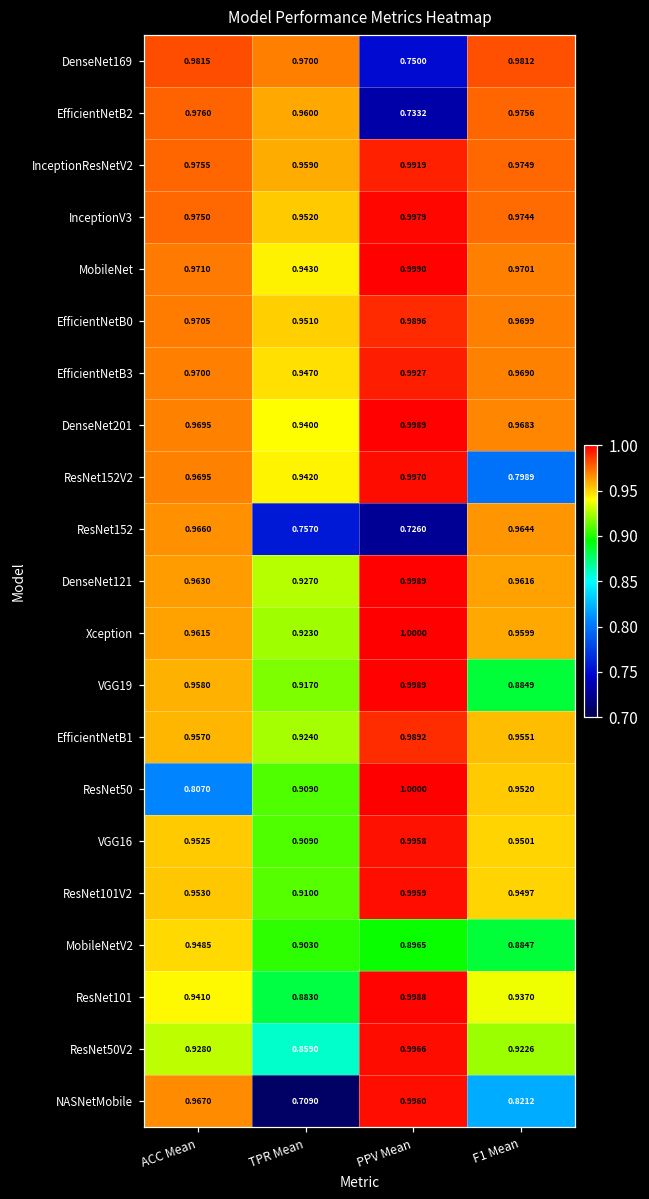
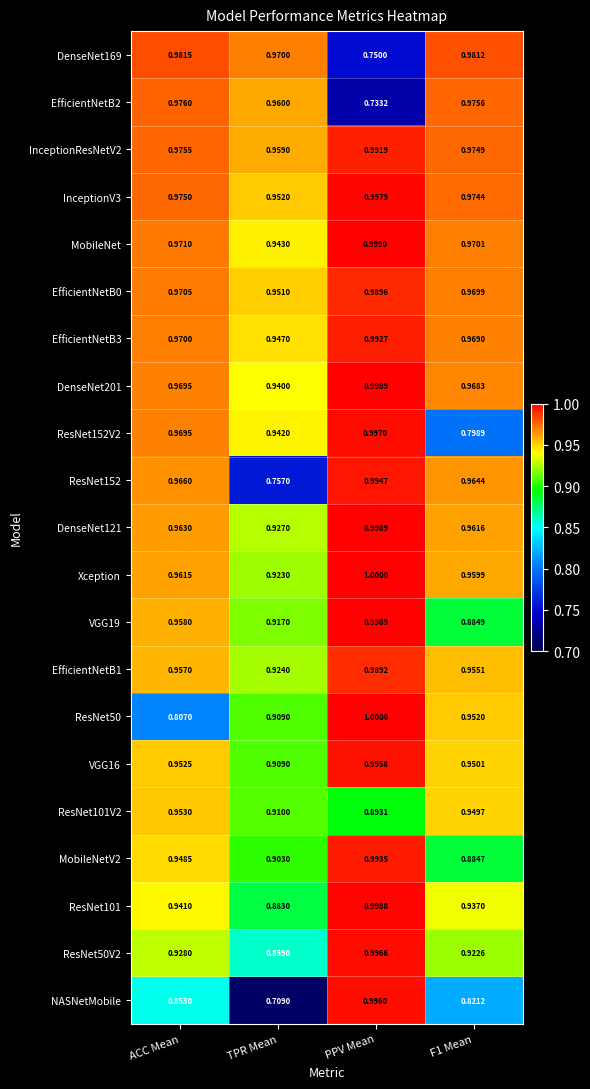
  {
    "DenseNet169": {
      "ACC Mean": 0.9815,
      "TPR Mean": 0.9700,
      "PPV Mean": 0.7500,
      "F1 Mean": 0.9812
    },
    "EfficientNetB2": {
      "ACC Mean": 0.9760,
      "TPR Mean": 0.9600,
      "PPV Mean": 0.7332,
      "F1 Mean": 0.9756
    },
    "InceptionResNetV2": {
      "ACC Mean": 0.9755,
      "TPR Mean": 0.9590,
      "PPV Mean": 0.9919,
      "F1 Mean": 0.9749
    },
    "InceptionV3": {
      "ACC Mean": 0.9750,
      "TPR Mean": 0.9520,
      "PPV Mean": 0.9979,
      "F1 Mean": 0.9744
    },
    "MobileNet": {
      "ACC Mean": 0.9710,
      "TPR Mean": 0.9430,
      "PPV Mean": 0.9990,
      "F1 Mean": 0.9701
    },
    "EfficientNetB0": {
      "ACC Mean": 0.9705,
      "TPR Mean": 0.9510,
      "PPV Mean": 0.9896,
      "F1 Mean": 0.9699
    },
    "EfficientNetB3": {
      "ACC Mean": 0.9700,
      "TPR Mean": 0.9470,
      "PPV Mean": 0.9927,
      "F1 Mean": 0.9690
    },
    "DenseNet201": {
      "ACC Mean": 0.9695,
      "TPR Mean": 0.9400,
      "PPV Mean": 0.9989,
      "F1 Mean": 0.9683
    },
    "ResNet152V2": {
      "ACC Mean": 0.9695,
      "TPR Mean": 0.9420,
      "PPV Mean": 0.9970,
      "F1 Mean": 0.7989
    },
    "ResNet152": {
      "ACC Mean": 0.9660,
      "TPR Mean": 0.7570,
-     "PPV Mean": 0.7260,
+     "PPV Mean": 0.9947,
      "F1 Mean": 0.9644
    },
    "DenseNet121": {
      "ACC Mean": 0.9630,
      "TPR Mean": 0.9270,
      "PPV Mean": 0.9989,
      "F1 Mean": 0.9616
    },
    "Xception": {
      "ACC Mean": 0.9615,
      "TPR Mean": 0.9230,
      "PPV Mean": 1.0000,
      "F1 Mean": 0.9599
    },
    "VGG19": {
      "ACC Mean": 0.9580,
      "TPR Mean": 0.9170,
      "PPV Mean": 0.9989,
      "F1 Mean": 0.8849
    },
    "EfficientNetB1": {
      "ACC Mean": 0.9570,
      "TPR Mean": 0.9240,
      "PPV Mean": 0.9892,
      "F1 Mean": 0.9551
    },
    "ResNet50": {
      "ACC Mean": 0.8070,
      "TPR Mean": 0.9090,
      "PPV Mean": 1.0000,
      "F1 Mean": 0.9520
    },
    "VGG16": {
      "ACC Mean": 0.9525,
      "TPR Mean": 0.9090,
      "PPV Mean": 0.9958,
      "F1 Mean": 0.9501
    },
    "ResNet101V2": {
      "ACC Mean": 0.9530,
      "TPR Mean": 0.9100,
-     "PPV Mean": 0.9959,
+     "PPV Mean": 0.8931,
      "F1 Mean": 0.9497
    },
    "MobileNetV2": {
      "ACC Mean": 0.9485,
      "TPR Mean": 0.9030,
-     "PPV Mean": 0.8965,
+     "PPV Mean": 0.9935,
      "F1 Mean": 0.8847
    },
    "ResNet101": {
      "ACC Mean": 0.9410,
      "TPR Mean": 0.8830,
      "PPV Mean": 0.9988,
      "F1 Mean": 0.9370
    },
    "ResNet50V2": {
      "ACC Mean": 0.9280,
      "TPR Mean": 0.8590,
      "PPV Mean": 0.9966,
      "F1 Mean": 0.9226
    },
    "NASNetMobile": {
-     "ACC Mean": 0.9670,
+     "ACC Mean": 0.8530,
      "TPR Mean": 0.7090,
      "PPV Mean": 0.9960,
      "F1 Mean": 0.8212
    }
  }
